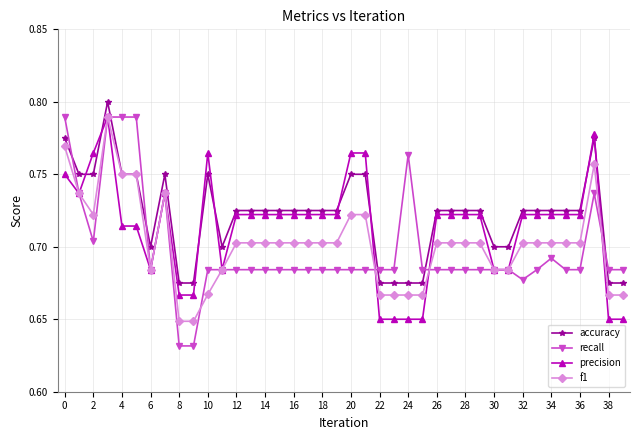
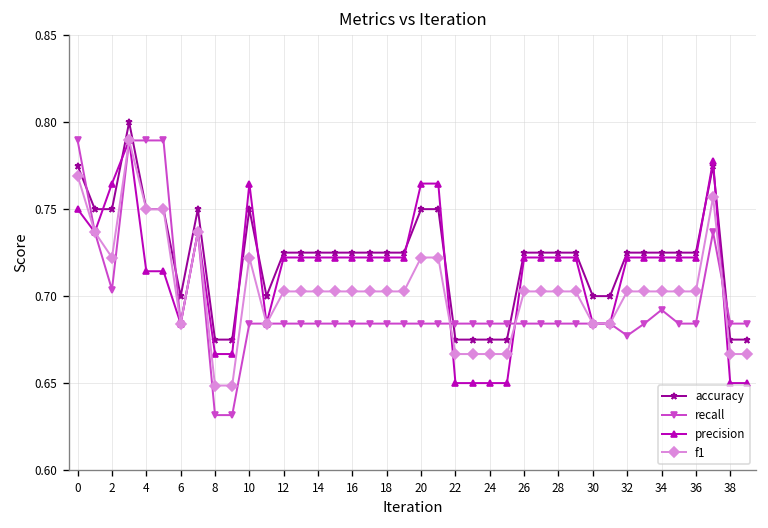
  {
    "recall": {
      "0": 0.790,
      "2": 0.704,
      "4": 0.790,
      "8": 0.632,
      "10": 0.684,
      "12": 0.684,
      "14": 0.684,
      "16": 0.684,
      "18": 0.684,
      "20": 0.684,
      "22": 0.684,
-     "24": 0.764,
+     "24": 0.684,
      "26": 0.684,
      "28": 0.684,
      "32": 0.677,
      "34": 0.692,
      "36": 0.684,
      "38": 0.684
    },
    "f1": {
      "0": 0.769,
      "2": 0.722,
      "8": 0.649,
-     "10": 0.667,
+     "10": 0.722,
      "12": 0.703,
      "14": 0.703,
      "16": 0.703,
      "18": 0.703,
      "20": 0.722,
      "22": 0.667,
      "24": 0.667,
      "26": 0.703,
      "28": 0.703,
      "32": 0.703,
      "34": 0.703,
      "36": 0.703,
      "38": 0.667
    }
  }
